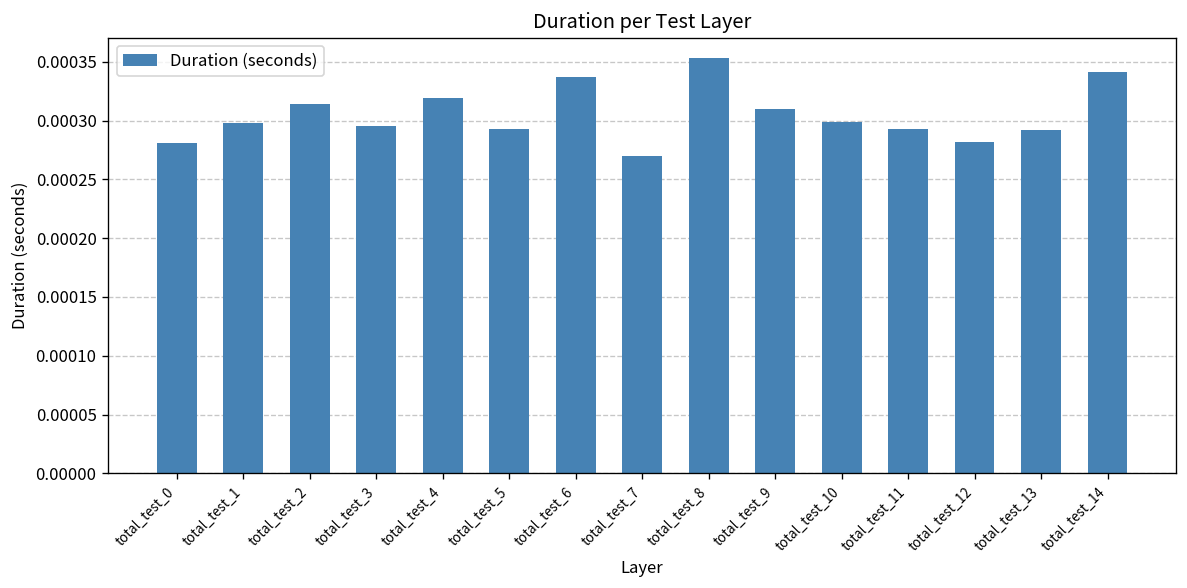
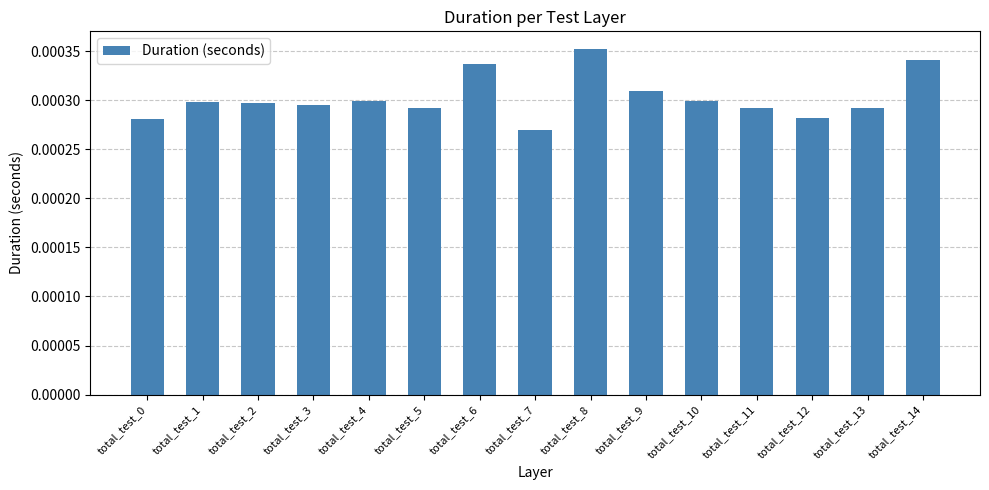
  {
    "total_test_0": 0.00028,
    "total_test_1": 0.00030,
-   "total_test_2": 0.00031,
+   "total_test_2": 0.00030,
    "total_test_3": 0.00030,
-   "total_test_4": 0.00032,
+   "total_test_4": 0.00030,
    "total_test_5": 0.00029,
    "total_test_6": 0.00034,
    "total_test_7": 0.00027,
    "total_test_8": 0.00035,
    "total_test_9": 0.00031,
    "total_test_10": 0.00030,
    "total_test_11": 0.00029,
    "total_test_12": 0.00028,
    "total_test_13": 0.00029,
    "total_test_14": 0.00034
  }
